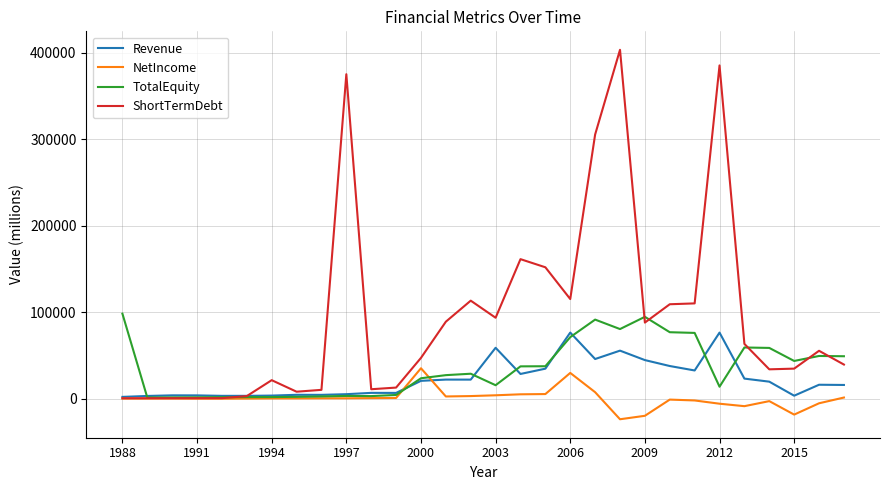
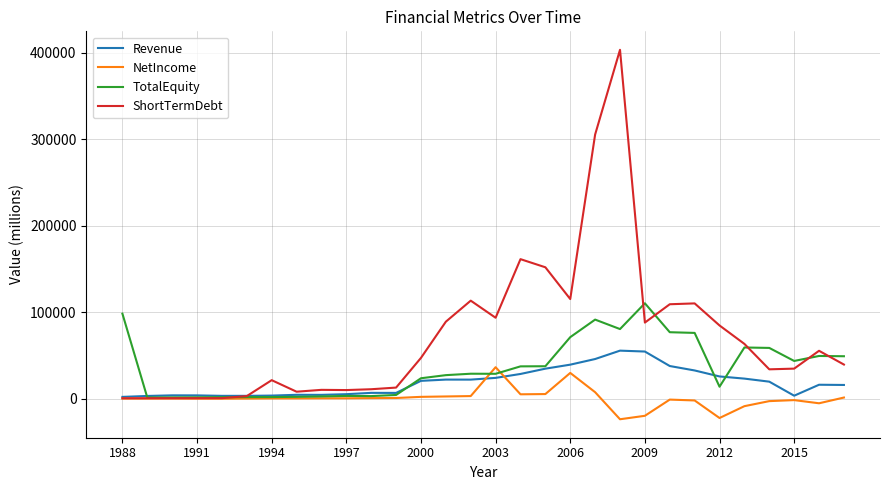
  {
    "Revenue": {
-     "2003": 60000,
-     "2006": 80000,
-     "2009": 40000,
-     "2012": 80000,
+     "2003": 20000,
+     "2006": 40000,
+     "2009": 50000,
+     "2012": 30000,
      "2015": 0
    },
    "NetIncome": {
-     "2000": 40000,
-     "2003": 0,
+     "2000": 0,
+     "2003": 40000,
      "2006": 30000,
      "2009": -20000,
-     "2012": -10000,
-     "2015": -20000
+     "2012": -20000,
+     "2015": 0
    },
    "TotalEquity": {
      "1988": 100000,
-     "2003": 20000,
+     "2003": 30000,
      "2006": 70000,
-     "2009": 90000,
+     "2009": 110000,
      "2012": 10000,
      "2015": 40000
    },
    "ShortTermDebt": {
      "1994": 20000,
-     "1997": 370000,
+     "1997": 10000,
      "2000": 50000,
      "2003": 90000,
      "2006": 120000,
      "2009": 90000,
-     "2012": 390000,
+     "2012": 80000,
      "2015": 30000
    }
  }
